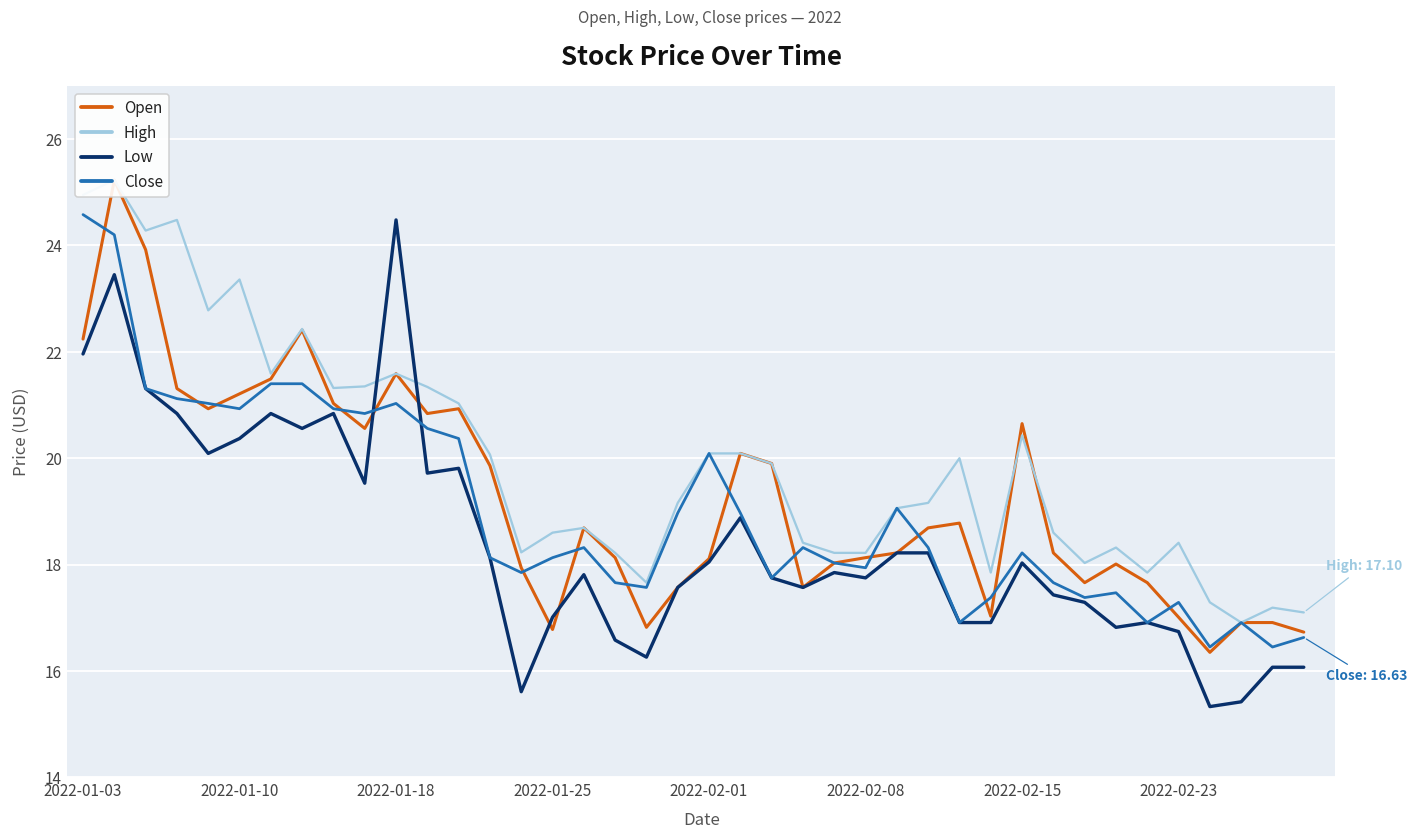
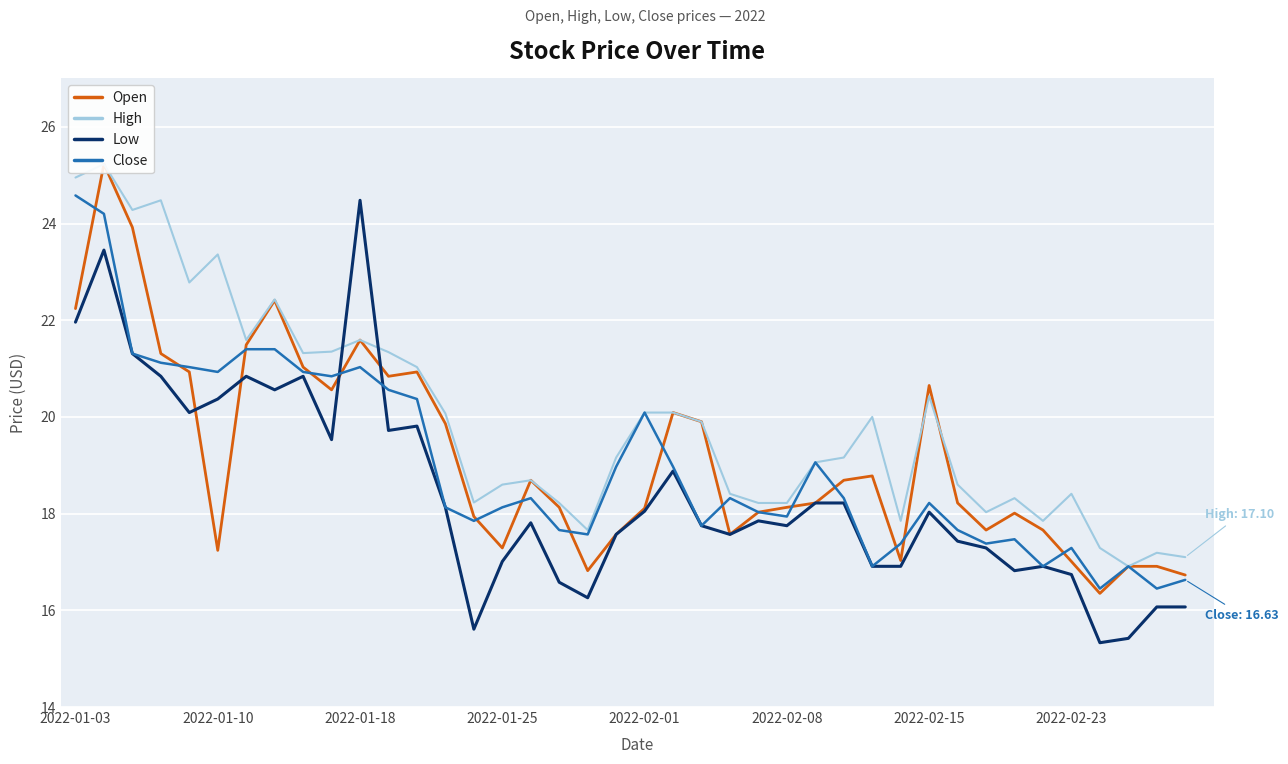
  {
    "Open": {
      "2022-01-03": 22.2,
-     "2022-01-10": 21.2,
-     "2022-01-25": 16.8,
+     "2022-01-10": 17.2,
+     "2022-01-25": 17.3,
      "2022-02-01": 18.1,
      "2022-02-08": 18.1,
      "2022-02-15": 20.7,
      "2022-02-23": 17.0
    },
    "High": {
      "2022-01-03": 25.0,
      "2022-01-10": 23.4,
      "2022-01-25": 18.6,
      "2022-02-08": 18.2,
      "2022-02-15": 20.4,
      "2022-02-23": 18.4
    },
    "Low": {
      "2022-01-03": 22.0,
      "2022-01-10": 20.4,
      "2022-01-18": 24.5,
      "2022-01-25": 17.0,
      "2022-02-01": 18.1,
      "2022-02-08": 17.8,
      "2022-02-15": 18.0,
      "2022-02-23": 16.7
    },
    "Close": {
      "2022-01-03": 24.6,
      "2022-01-10": 20.9,
      "2022-01-18": 21.0,
      "2022-01-25": 18.1,
      "2022-02-08": 17.9,
      "2022-02-15": 18.2,
      "2022-02-23": 17.3
    }
  }
